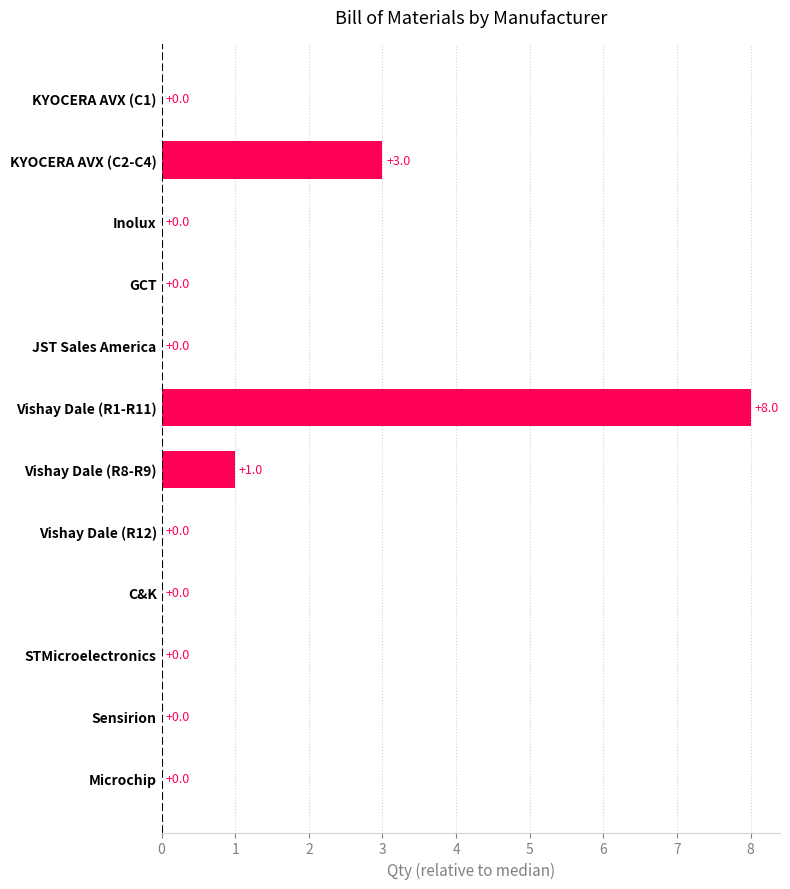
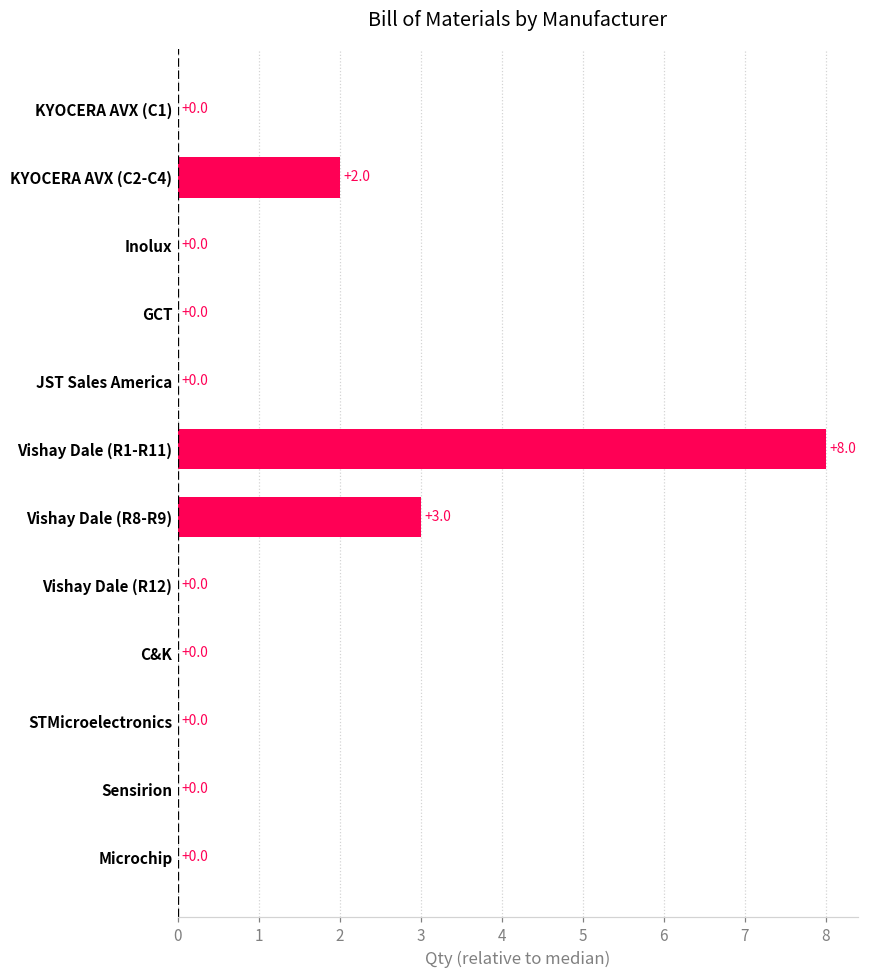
  {
    "KYOCERA AVX (C1)": "+0.0",
-   "KYOCERA AVX (C2-C4)": "+3.0",
+   "KYOCERA AVX (C2-C4)": "+2.0",
    "Inolux": "+0.0",
    "GCT": "+0.0",
    "JST Sales America": "+0.0",
    "Vishay Dale (R1-R11)": "+8.0",
-   "Vishay Dale (R8-R9)": "+1.0",
+   "Vishay Dale (R8-R9)": "+3.0",
    "Vishay Dale (R12)": "+0.0",
    "C&K": "+0.0",
    "STMicroelectronics": "+0.0",
    "Sensirion": "+0.0",
    "Microchip": "+0.0"
  }
